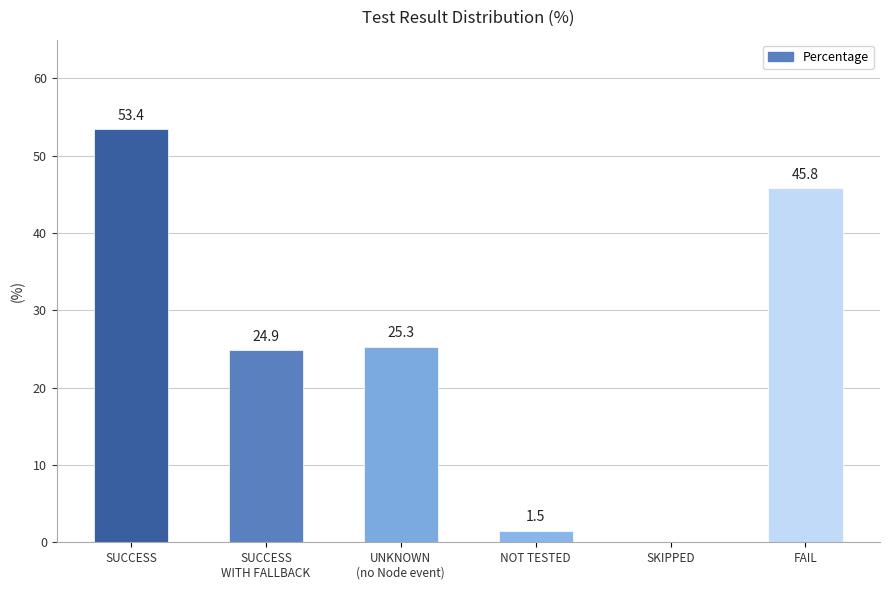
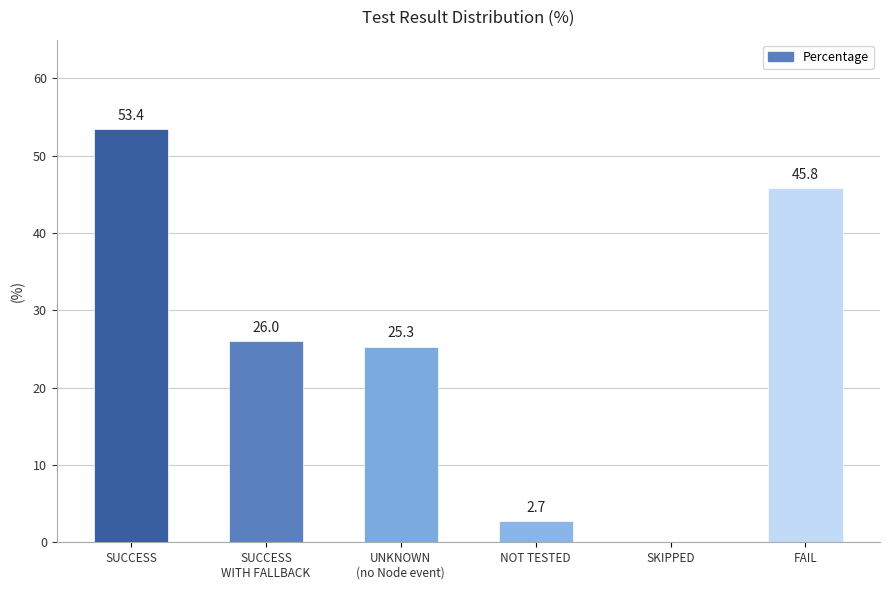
  {
    "SUCCESS": 53.4,
-   "SUCCESS WITH FALLBACK": 24.9,
+   "SUCCESS WITH FALLBACK": 26.0,
    "UNKNOWN (no Node event)": 25.3,
-   "NOT TESTED": 1.5,
+   "NOT TESTED": 2.7,
    "FAIL": 45.8
  }
